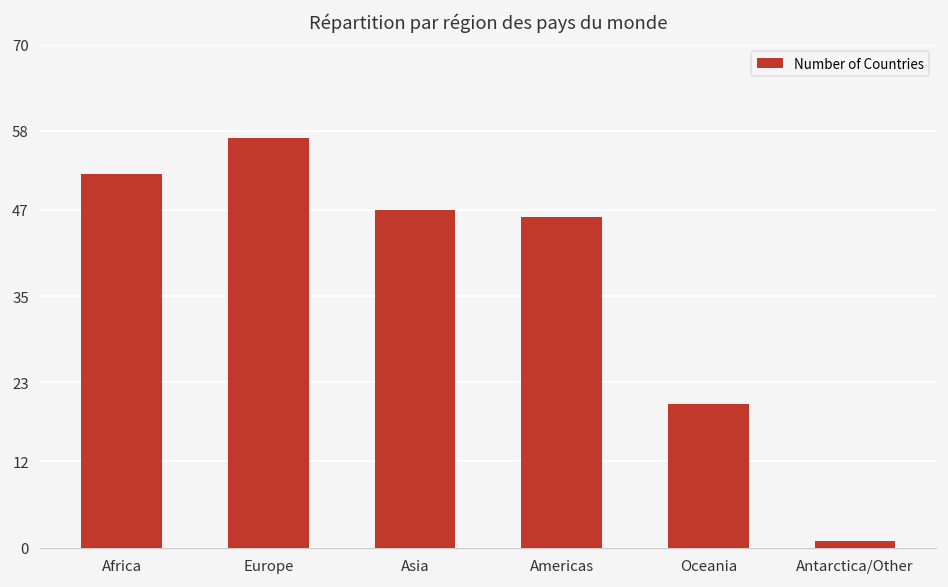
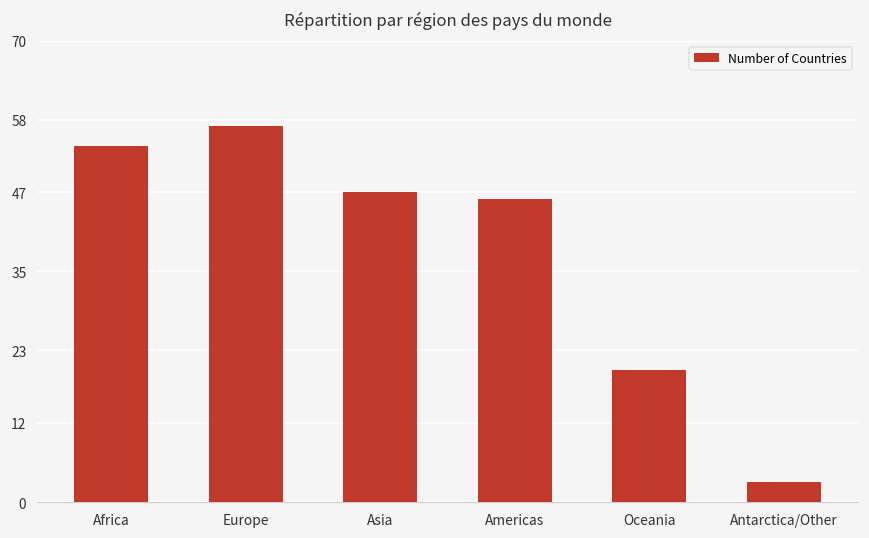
  {
-   "Africa": 52,
+   "Africa": 54,
    "Europe": 57,
    "Asia": 47,
    "Americas": 46,
    "Oceania": 20,
-   "Antarctica/Other": 1
+   "Antarctica/Other": 3
  }
